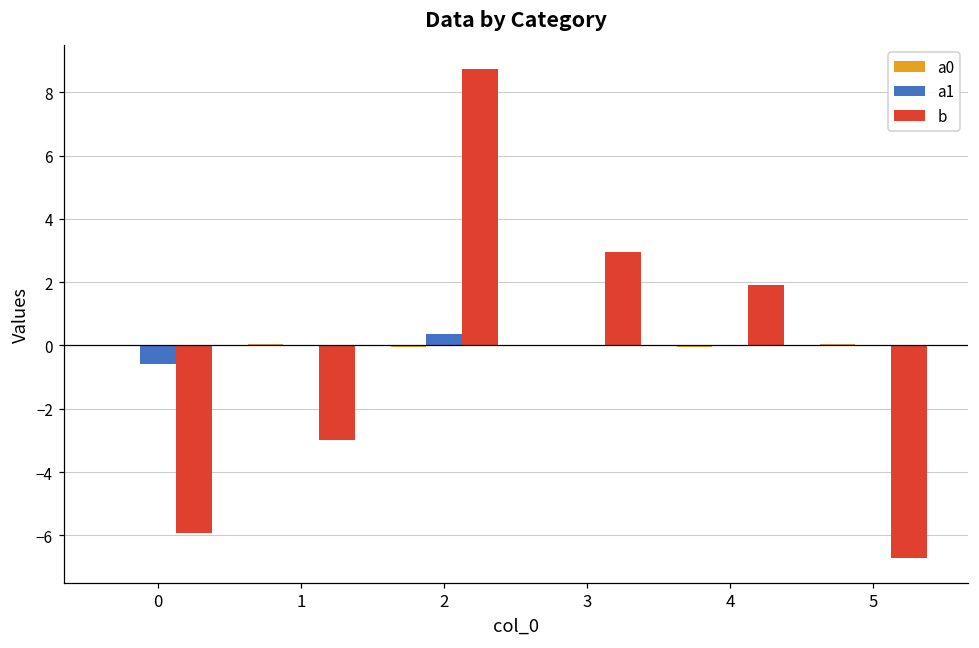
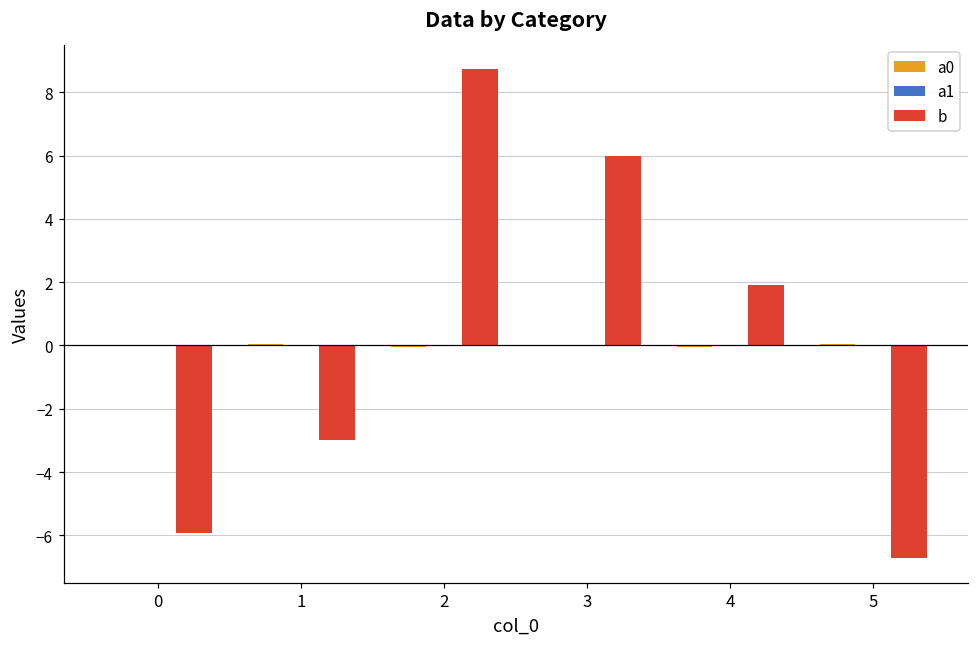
  {
    "a1": {
-     "0": -0.6,
-     "2": 0.4
+     "0": 0.0,
+     "2": 0.0
    },
    "b": {
      "0": -5.9,
      "1": -3.0,
      "2": 8.7,
-     "3": 3.0,
+     "3": 6.0,
      "4": 1.9,
      "5": -6.7
    }
  }
